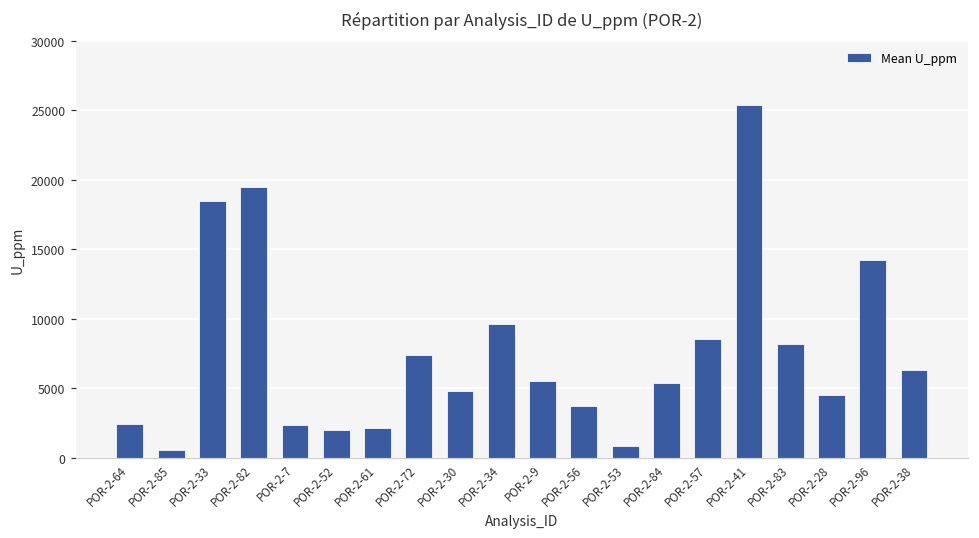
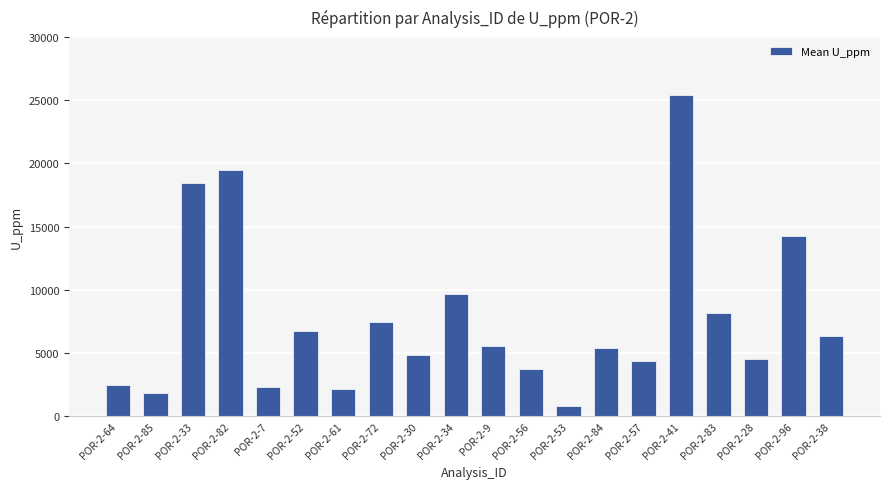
  {
    "POR-2-64": 2500,
-   "POR-2-85": 600,
+   "POR-2-85": 1800,
    "POR-2-33": 18500,
    "POR-2-82": 19500,
    "POR-2-7": 2300,
-   "POR-2-52": 2000,
+   "POR-2-52": 6700,
    "POR-2-61": 2100,
    "POR-2-72": 7400,
    "POR-2-30": 4800,
    "POR-2-34": 9600,
    "POR-2-9": 5500,
    "POR-2-56": 3800,
    "POR-2-53": 800,
    "POR-2-84": 5400,
-   "POR-2-57": 8600,
+   "POR-2-57": 4400,
    "POR-2-41": 25400,
    "POR-2-83": 8200,
    "POR-2-28": 4500,
    "POR-2-96": 14200,
    "POR-2-38": 6300
  }
